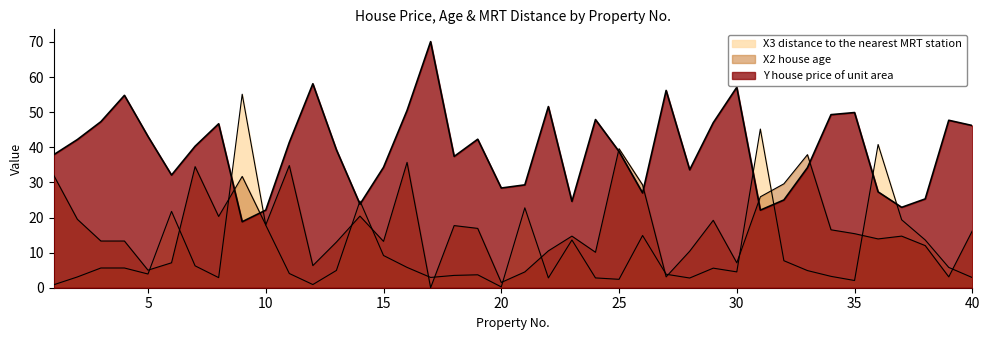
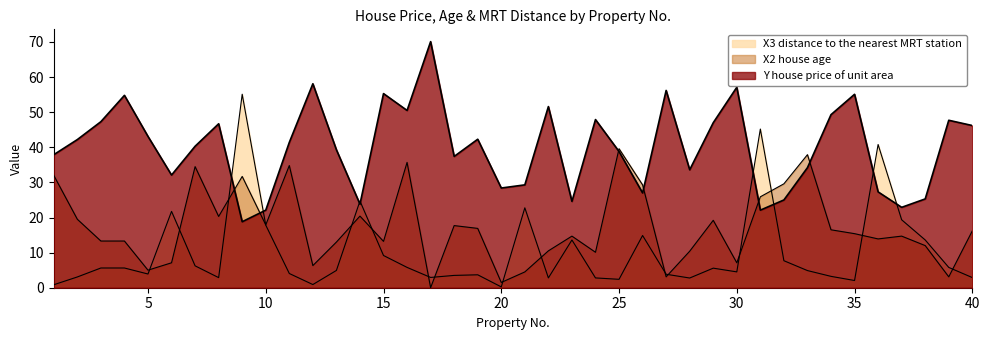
  {
    "X3 distance to the nearest MRT station": {
      "5": 4,
      "15": 9,
      "20": 0,
      "25": 2,
      "30": 5,
      "35": 2,
      "40": 3
    },
    "X2 house age": {
      "5": 5,
      "15": 13,
      "20": 2,
      "25": 40,
      "30": 7,
      "35": 15,
      "40": 16
    },
    "Y house price of unit area": {
      "5": 43,
      "10": 22,
-     "15": 34,
+     "15": 55,
      "20": 28,
      "25": 39,
      "30": 57,
-     "35": 50,
+     "35": 55,
      "40": 46
    }
  }
